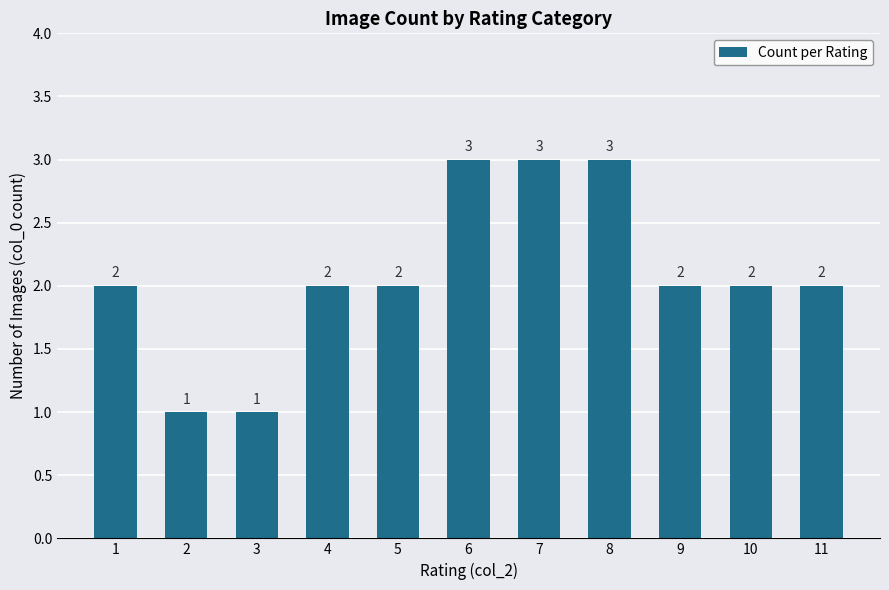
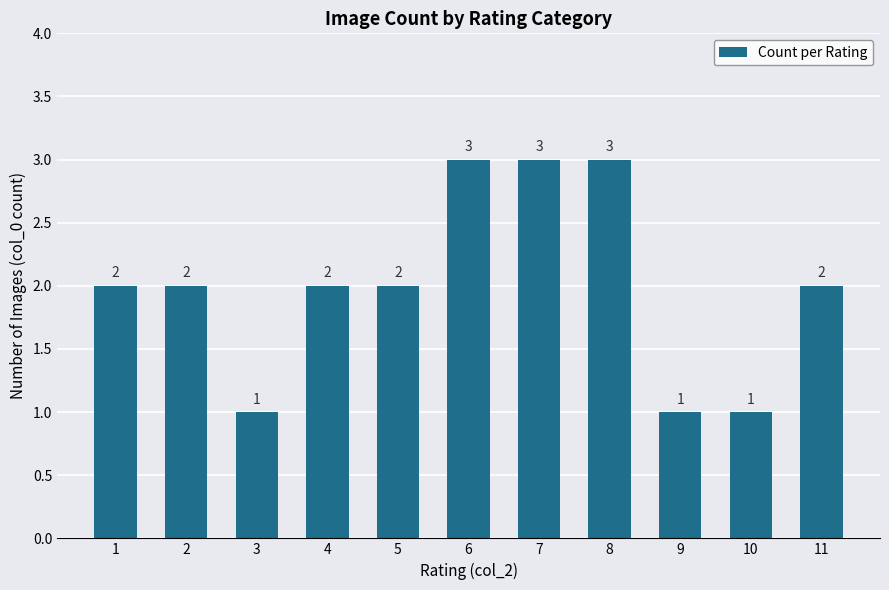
  {
    "1": 2,
-   "2": 1,
+   "2": 2,
    "3": 1,
    "4": 2,
    "5": 2,
    "6": 3,
    "7": 3,
    "8": 3,
-   "9": 2,
-   "10": 2,
+   "9": 1,
+   "10": 1,
    "11": 2
  }
